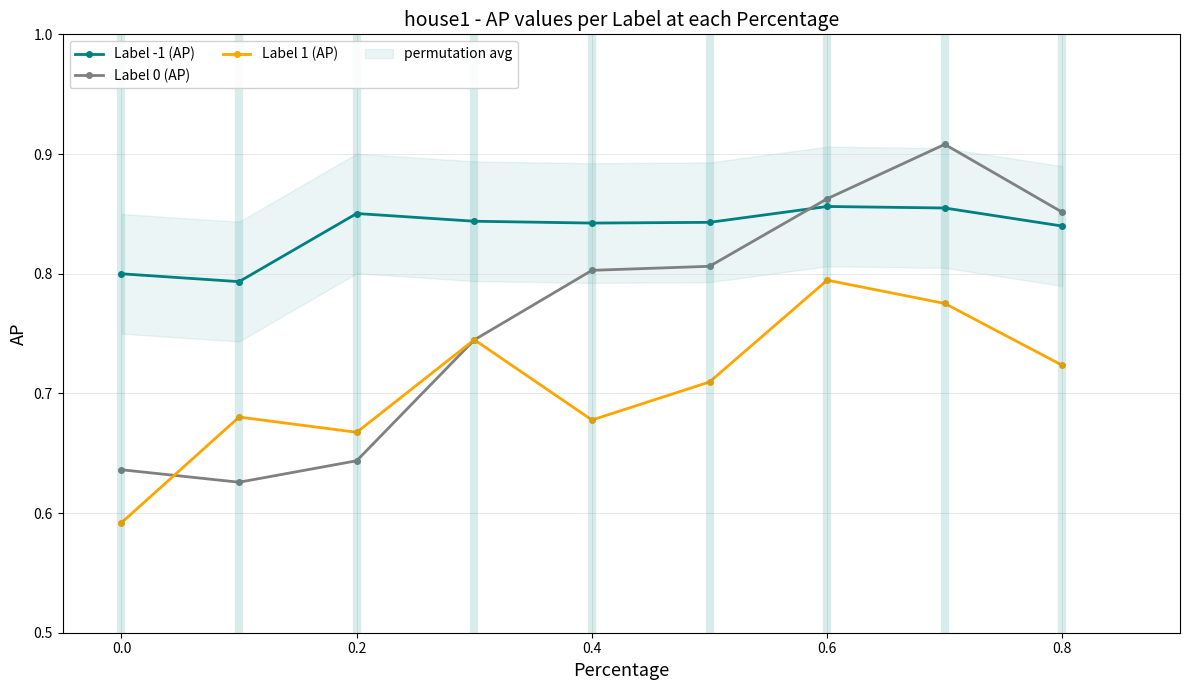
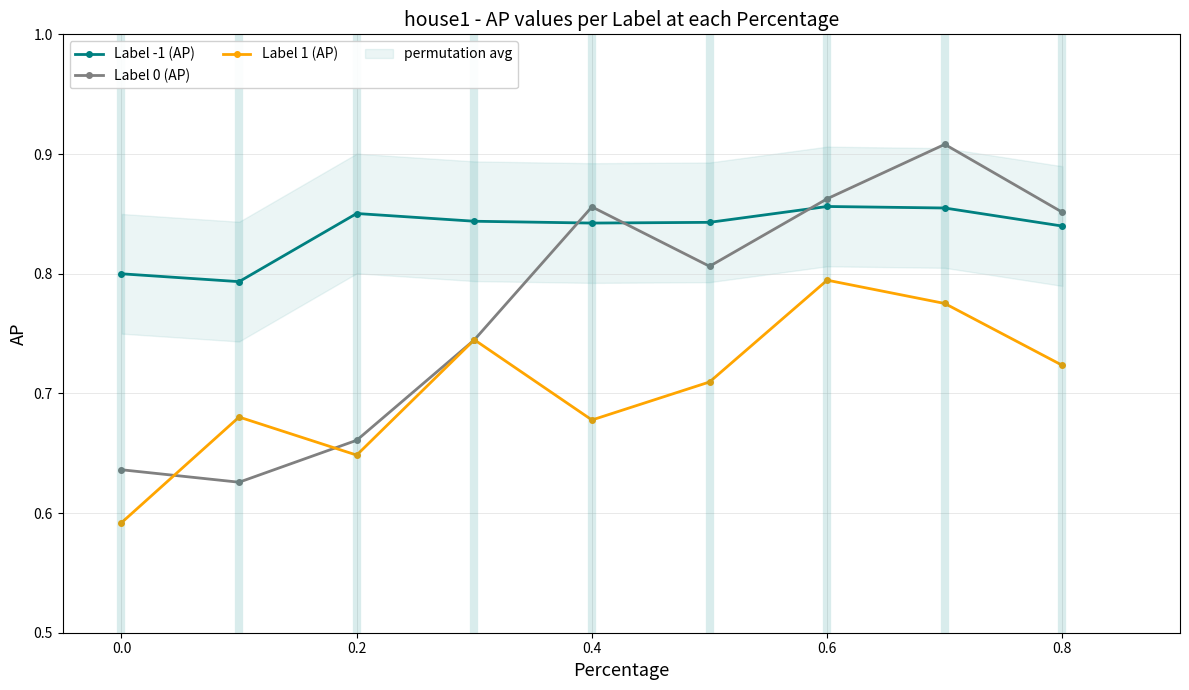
  {
    "Label 0 (AP)": {
      "0.0": 0.636,
-     "0.2": 0.644,
-     "0.4": 0.803,
+     "0.2": 0.661,
+     "0.4": 0.856,
      "0.6": 0.863,
      "0.8": 0.851
    },
    "Label 1 (AP)": {
      "0.0": 0.592,
-     "0.2": 0.667,
+     "0.2": 0.648,
      "0.4": 0.678,
      "0.6": 0.795,
      "0.8": 0.723
    }
  }
